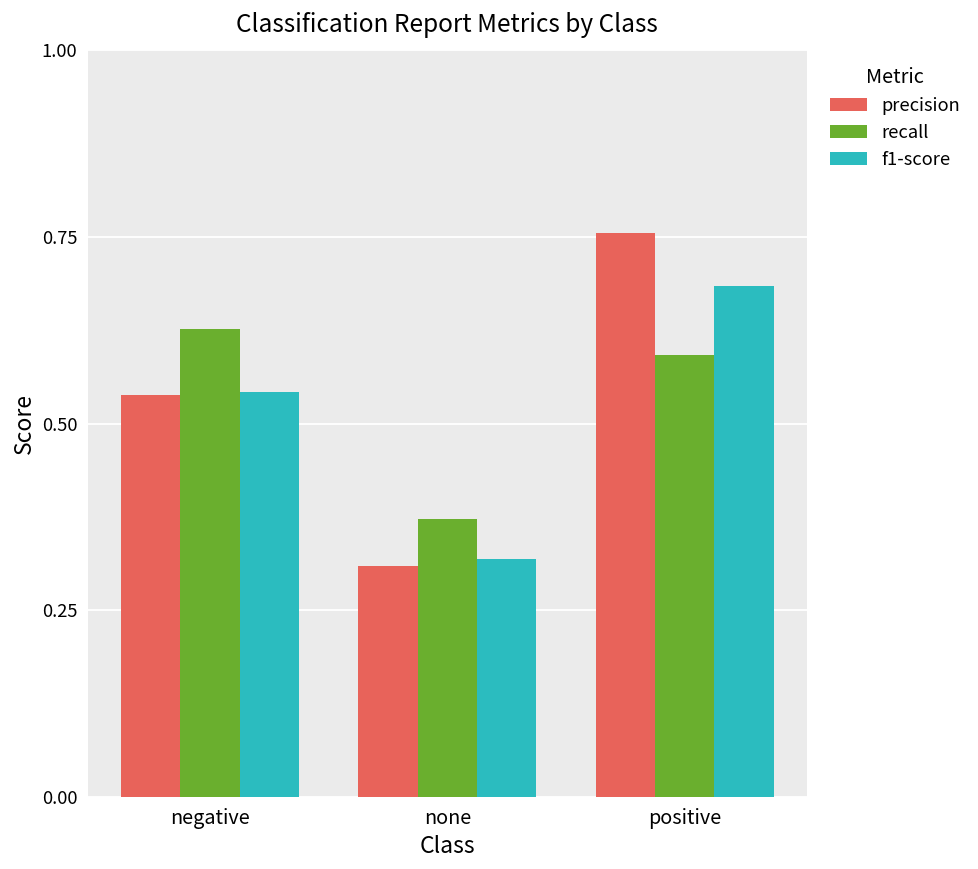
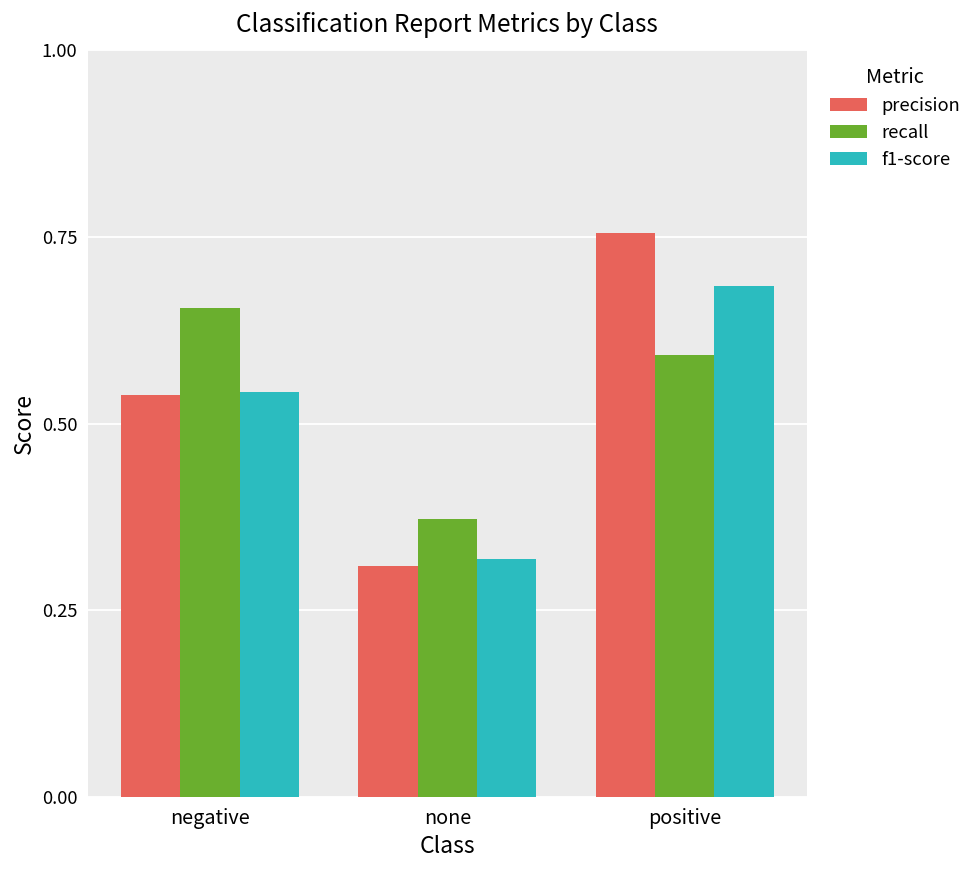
  {
    "precision": {
      "negative": 0.54,
      "none": 0.31,
      "positive": 0.75
    },
    "recall": {
-     "negative": 0.63,
+     "negative": 0.65,
      "none": 0.37,
      "positive": 0.59
    },
    "f1-score": {
      "negative": 0.54,
      "none": 0.32,
      "positive": 0.68
    }
  }
